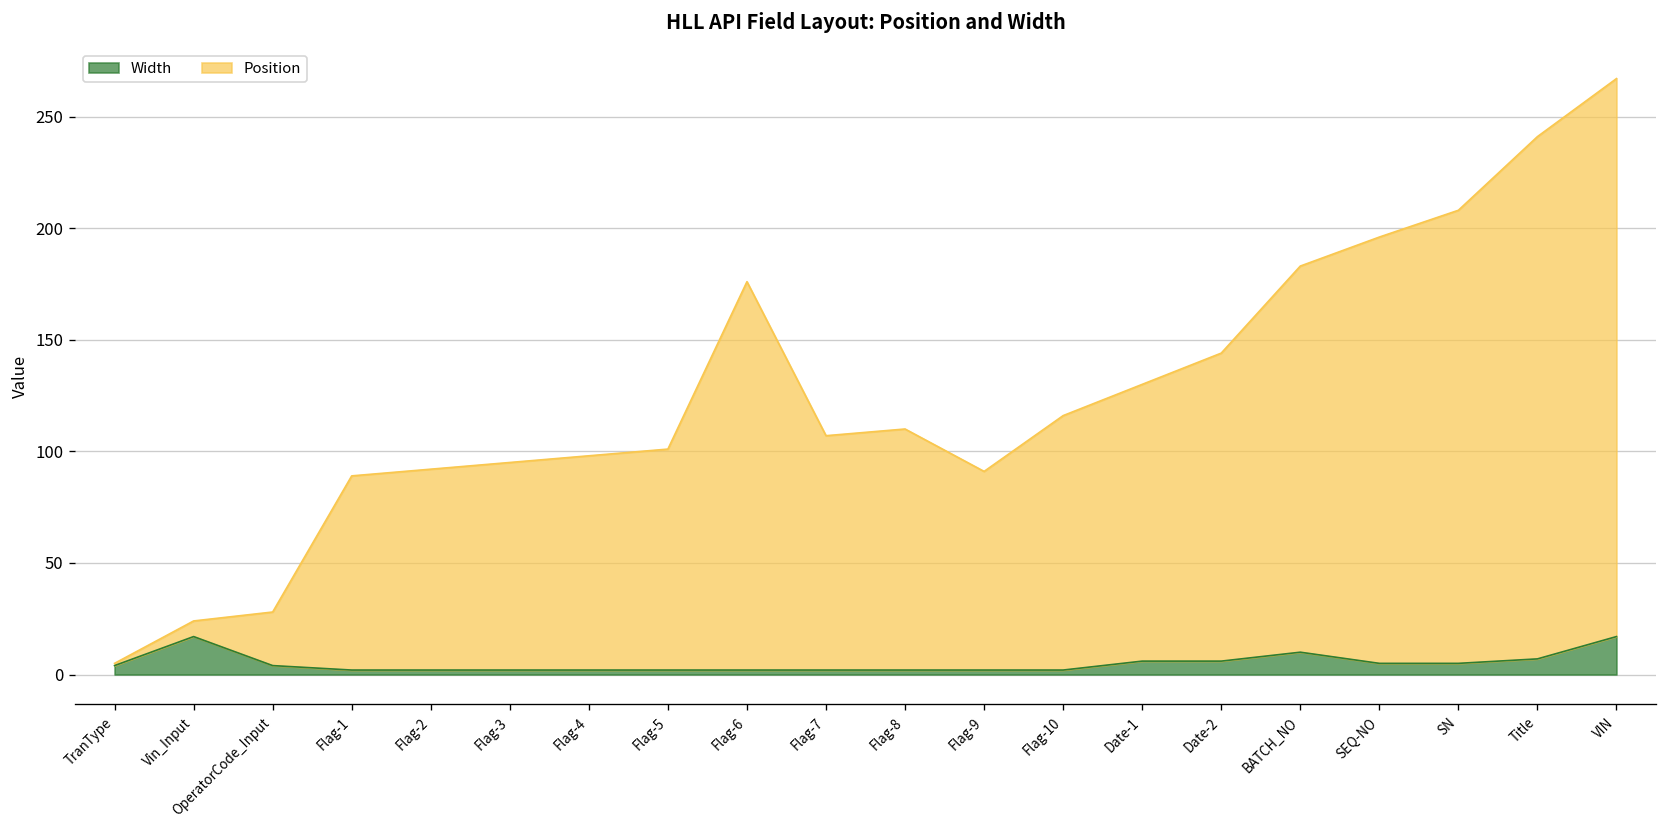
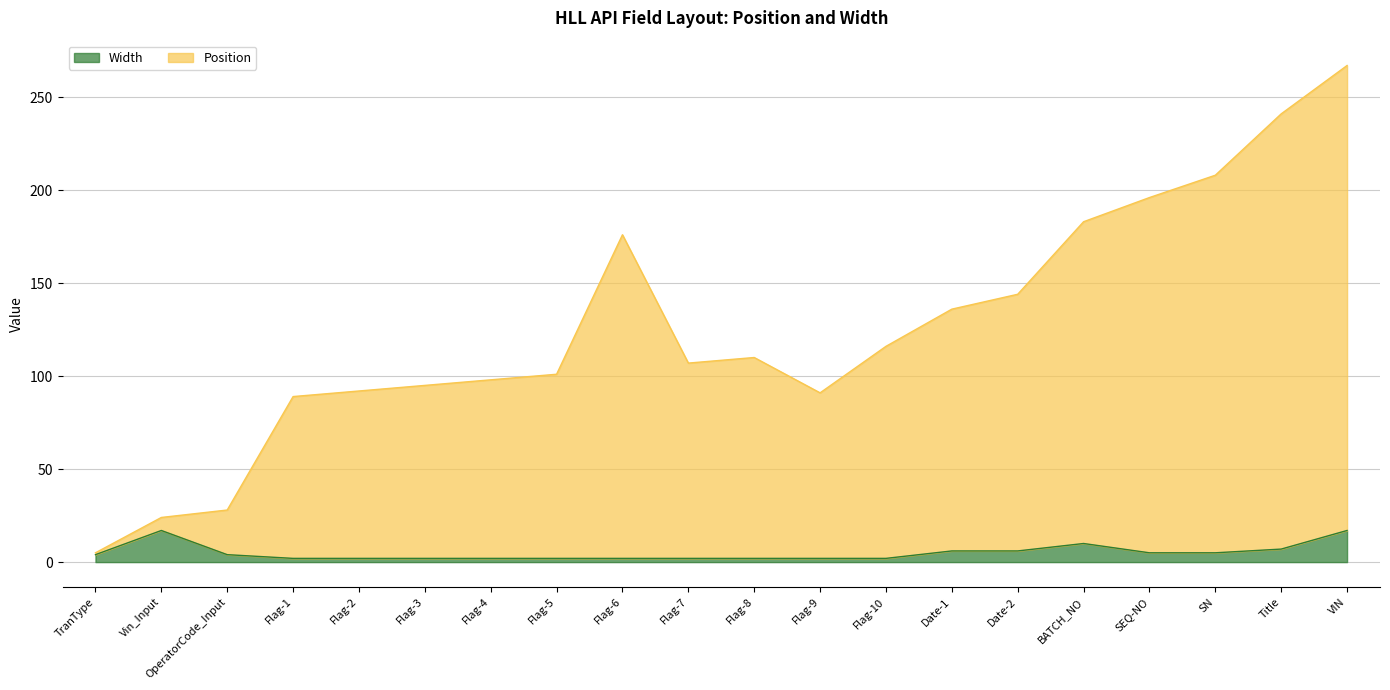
  {
    "Width": {
      "Vin_Input": 17,
      "OperatorCode_Input": 4,
      "Flag-1": 2,
      "Flag-2": 2,
      "Flag-3": 2,
      "Flag-4": 2,
      "Flag-5": 2,
      "Flag-6": 2,
      "Flag-7": 2,
      "Flag-8": 2,
      "Flag-9": 2,
      "Flag-10": 2,
      "Date-1": 6,
      "Date-2": 6,
      "BATCH_NO": 10,
      "SEQ-NO": 5,
      "SN": 5,
      "Title": 7,
      "VIN": 17
    },
    "Position": {
      "Vin_Input": 7,
      "OperatorCode_Input": 24,
      "Flag-1": 87,
      "Flag-2": 90,
      "Flag-3": 93,
      "Flag-4": 96,
      "Flag-5": 99,
      "Flag-6": 174,
      "Flag-7": 105,
      "Flag-8": 108,
      "Flag-9": 89,
      "Flag-10": 114,
-     "Date-1": 124,
+     "Date-1": 130,
      "Date-2": 138,
      "BATCH_NO": 173,
      "SEQ-NO": 191,
      "SN": 203,
      "Title": 234,
      "VIN": 250
    }
  }
